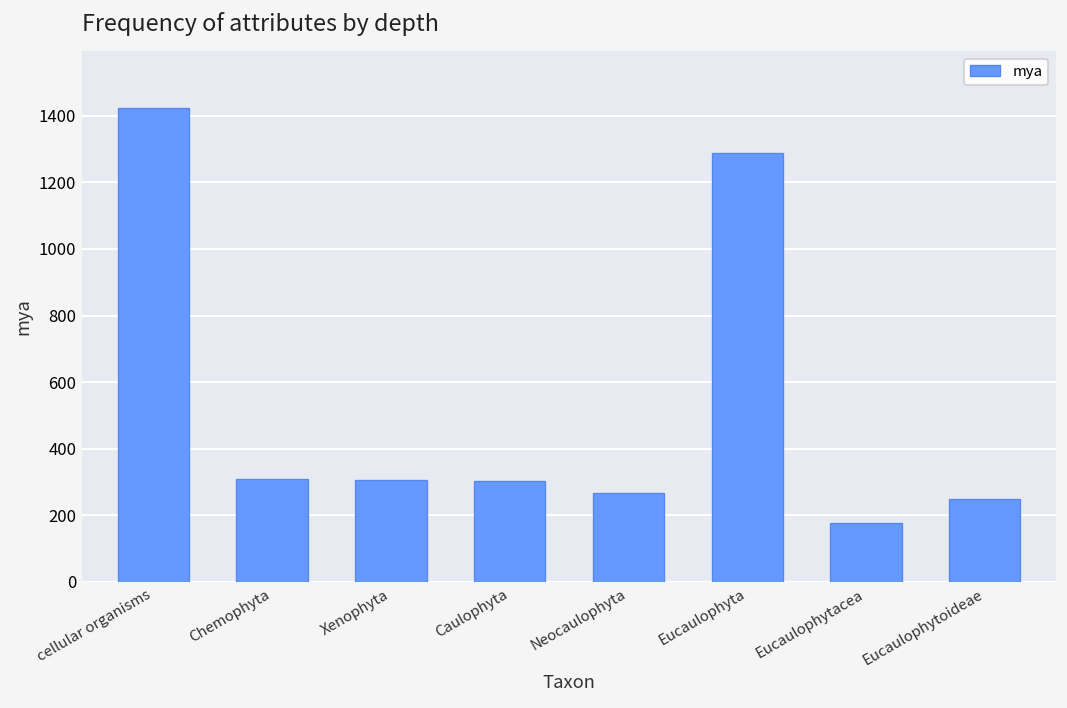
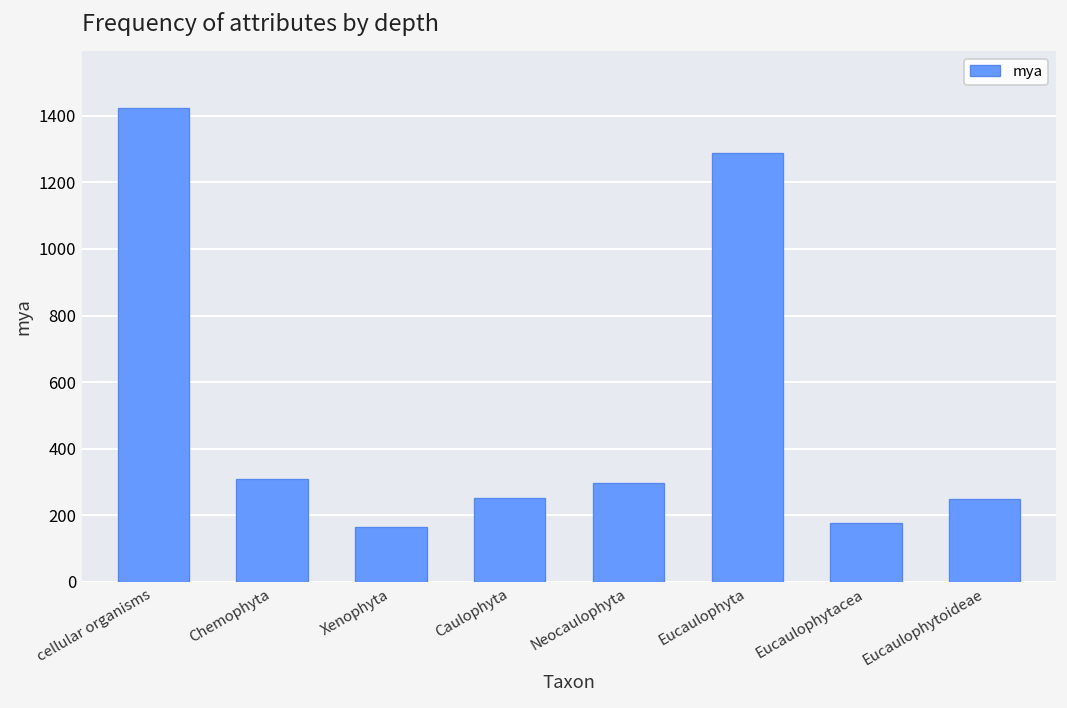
  {
    "cellular organisms": 1420,
    "Chemophyta": 310,
-   "Xenophyta": 310,
-   "Caulophyta": 300,
-   "Neocaulophyta": 270,
+   "Xenophyta": 170,
+   "Caulophyta": 250,
+   "Neocaulophyta": 300,
    "Eucaulophyta": 1290,
    "Eucaulophytacea": 180,
    "Eucaulophytoideae": 250
  }
